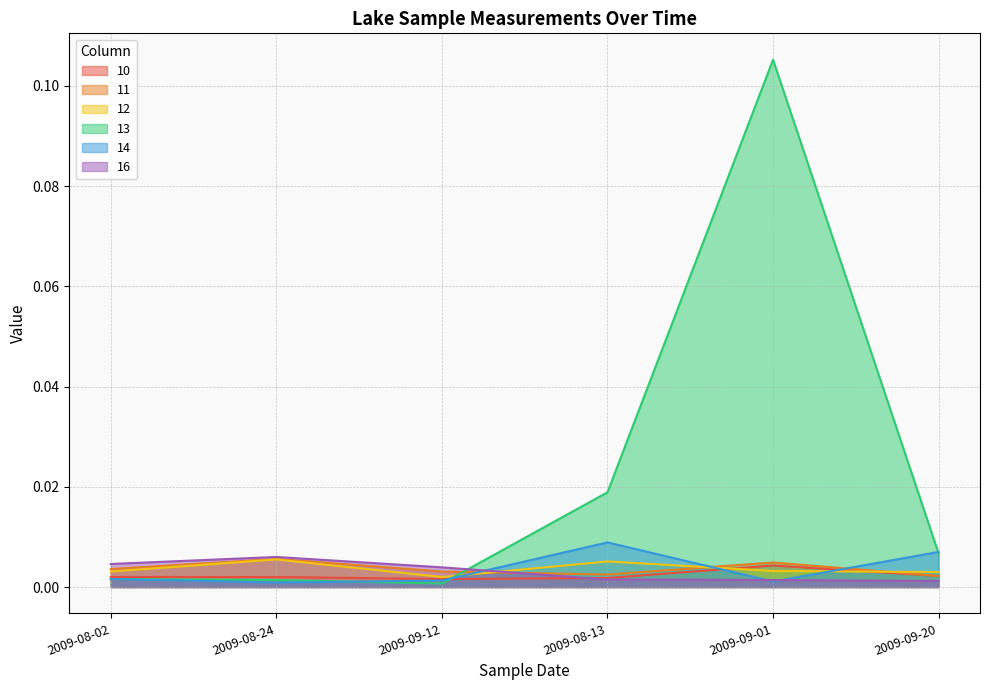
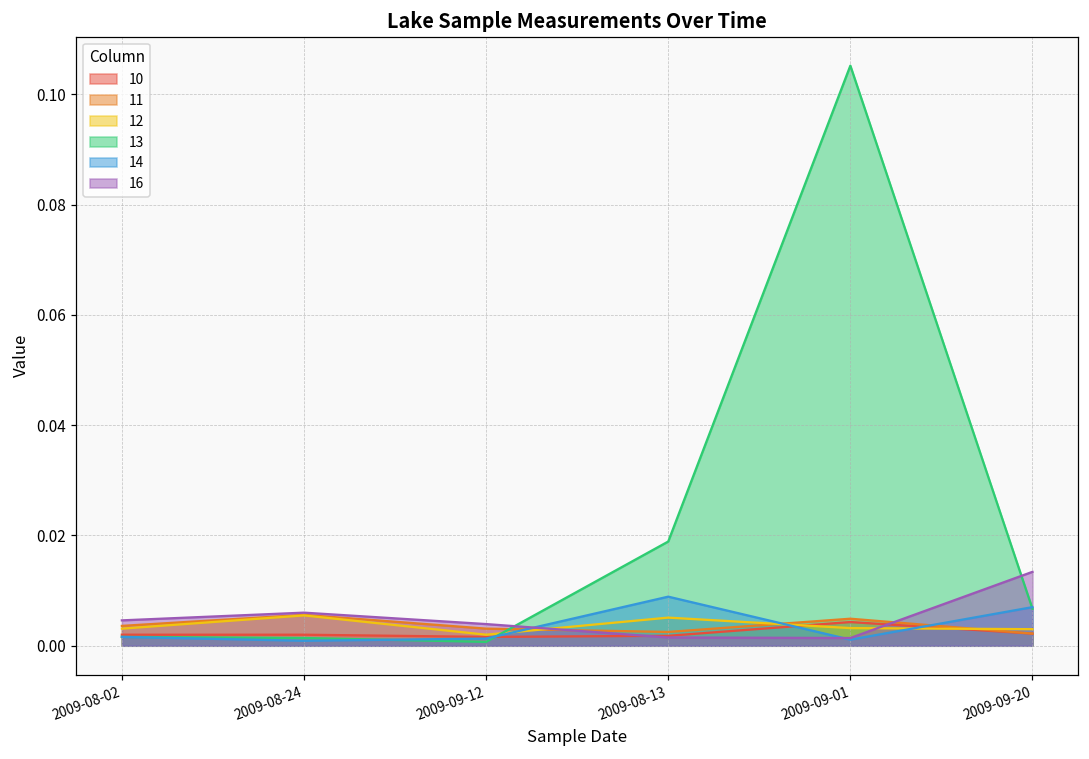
  {
    "13": {
      "2009-09-12": 0.001,
      "2009-08-13": 0.019,
      "2009-09-01": 0.105
    },
    "14": {
      "2009-08-13": 0.009
    },
    "16": {
      "2009-08-02": 0.005,
      "2009-09-12": 0.004,
-     "2009-09-20": 0.001
+     "2009-09-20": 0.013
    }
  }
